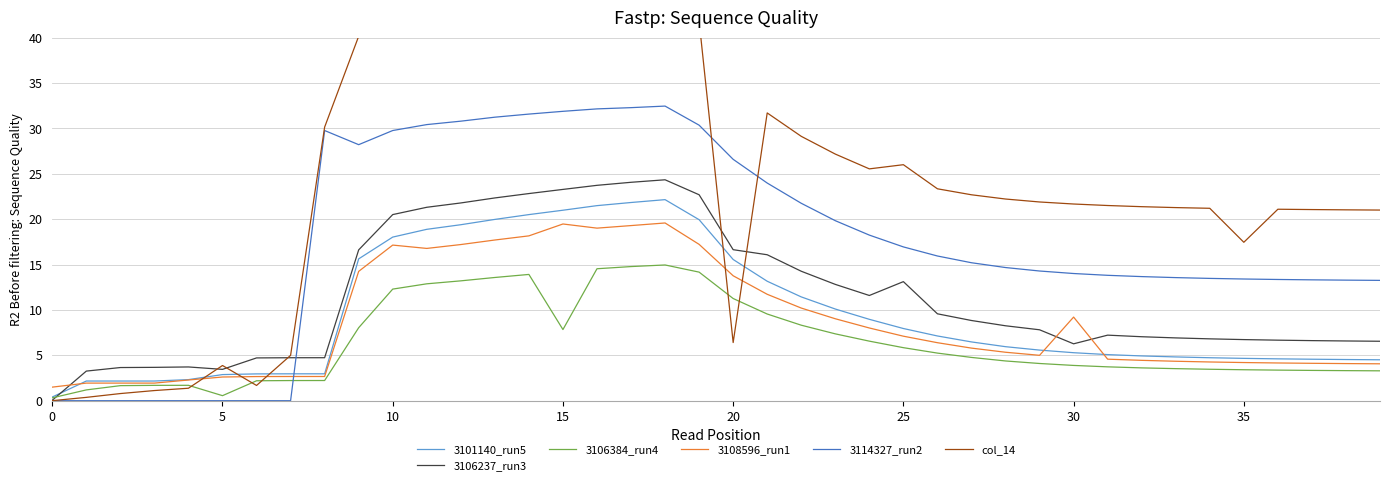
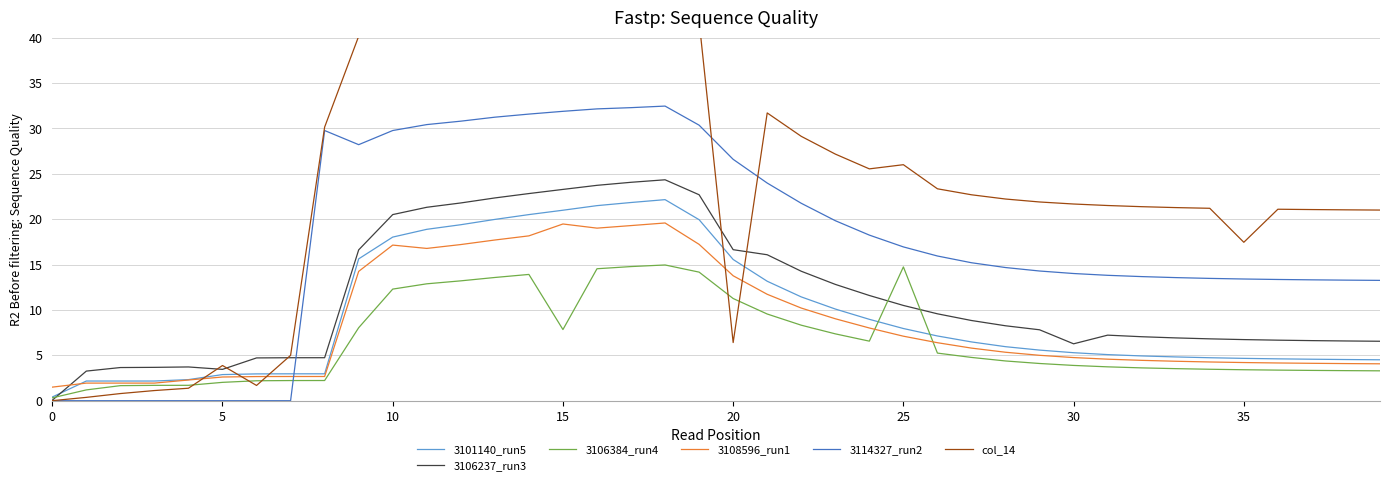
  {
    "3106237_run3": {
      "5": 3,
      "10": 21,
      "15": 23,
      "20": 17,
-     "25": 13,
+     "25": 10,
      "30": 6,
      "35": 7
    },
    "3106384_run4": {
-     "5": 1,
+     "5": 2,
      "10": 12,
      "15": 8,
      "20": 11,
-     "25": 6,
+     "25": 15,
      "30": 4,
      "35": 3
    },
    "3108596_run1": {
      "0": 1,
      "10": 17,
      "15": 19,
      "20": 14,
      "25": 7,
-     "30": 9,
+     "30": 5,
      "35": 4
    },
    "col_14": {
      "5": 4,
      "20": 6,
      "25": 26,
      "30": 22,
      "35": 17
    }
  }
